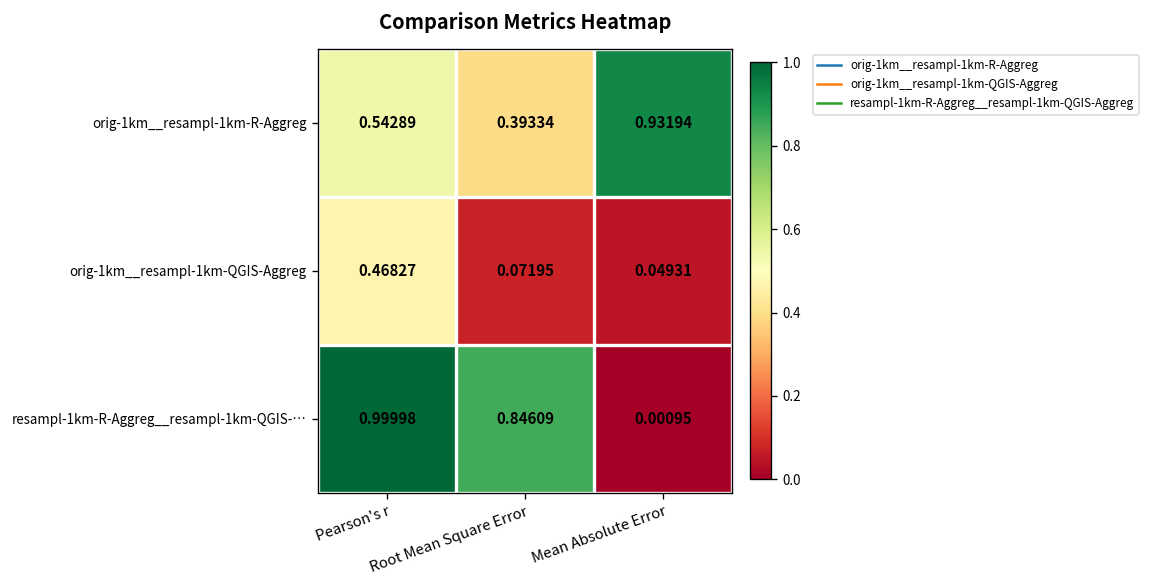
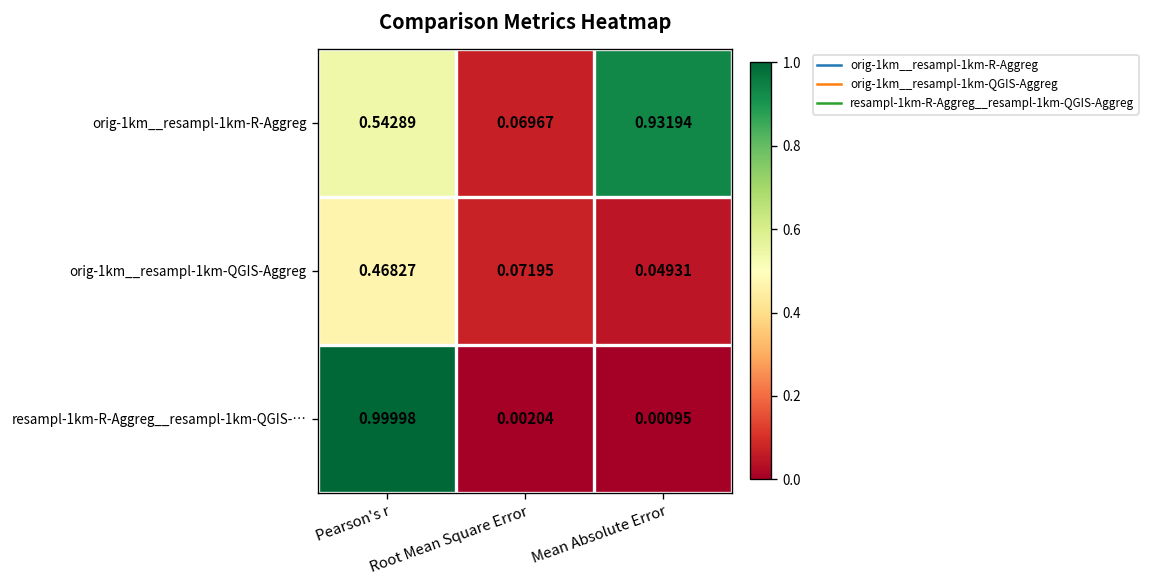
  {
    "orig-1km__resampl-1km-R-Aggreg": {
      "Pearson's r": 0.54289,
-     "Root Mean Square Error": 0.39334,
+     "Root Mean Square Error": 0.06967,
      "Mean Absolute Error": 0.93194
    },
    "orig-1km__resampl-1km-QGIS-Aggreg": {
      "Pearson's r": 0.46827,
      "Root Mean Square Error": 0.07195,
      "Mean Absolute Error": 0.04931
    },
    "resampl-1km-R-Aggreg__resampl-1km-QGIS-…": {
      "Pearson's r": 0.99998,
-     "Root Mean Square Error": 0.84609,
+     "Root Mean Square Error": 0.00204,
      "Mean Absolute Error": 0.00095
    }
  }
